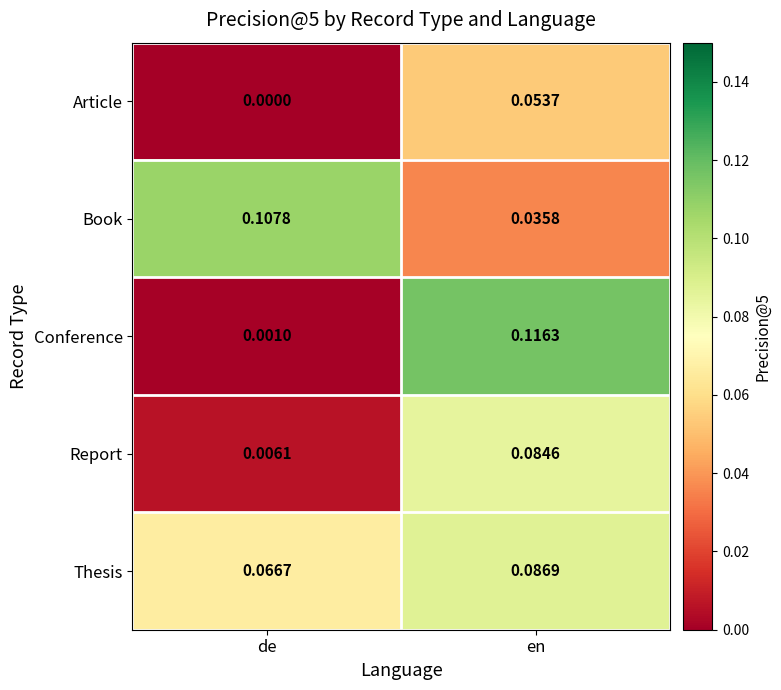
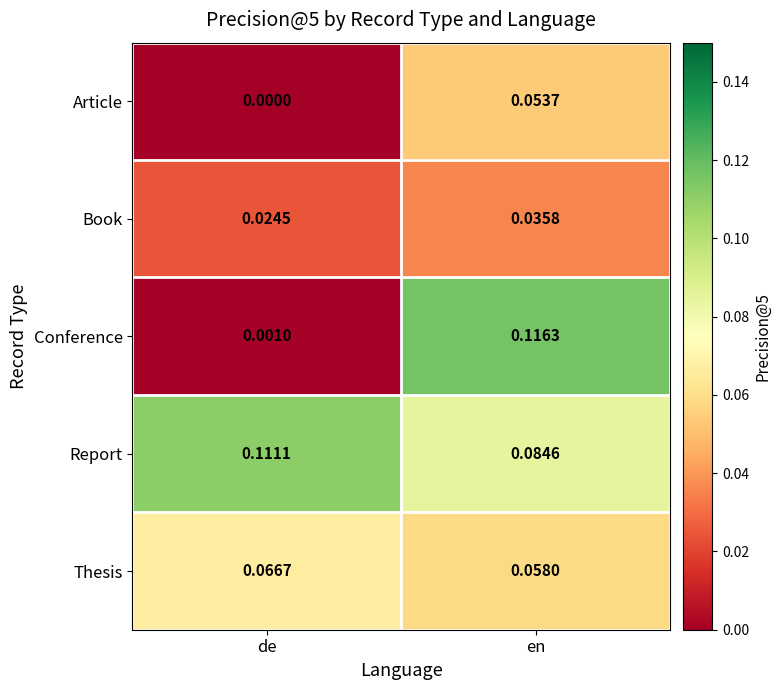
  {
    "Article": {
      "de": 0.0000,
      "en": 0.0537
    },
    "Book": {
-     "de": 0.1078,
+     "de": 0.0245,
      "en": 0.0358
    },
    "Conference": {
      "de": 0.0010,
      "en": 0.1163
    },
    "Report": {
-     "de": 0.0061,
+     "de": 0.1111,
      "en": 0.0846
    },
    "Thesis": {
      "de": 0.0667,
-     "en": 0.0869
+     "en": 0.0580
    }
  }
